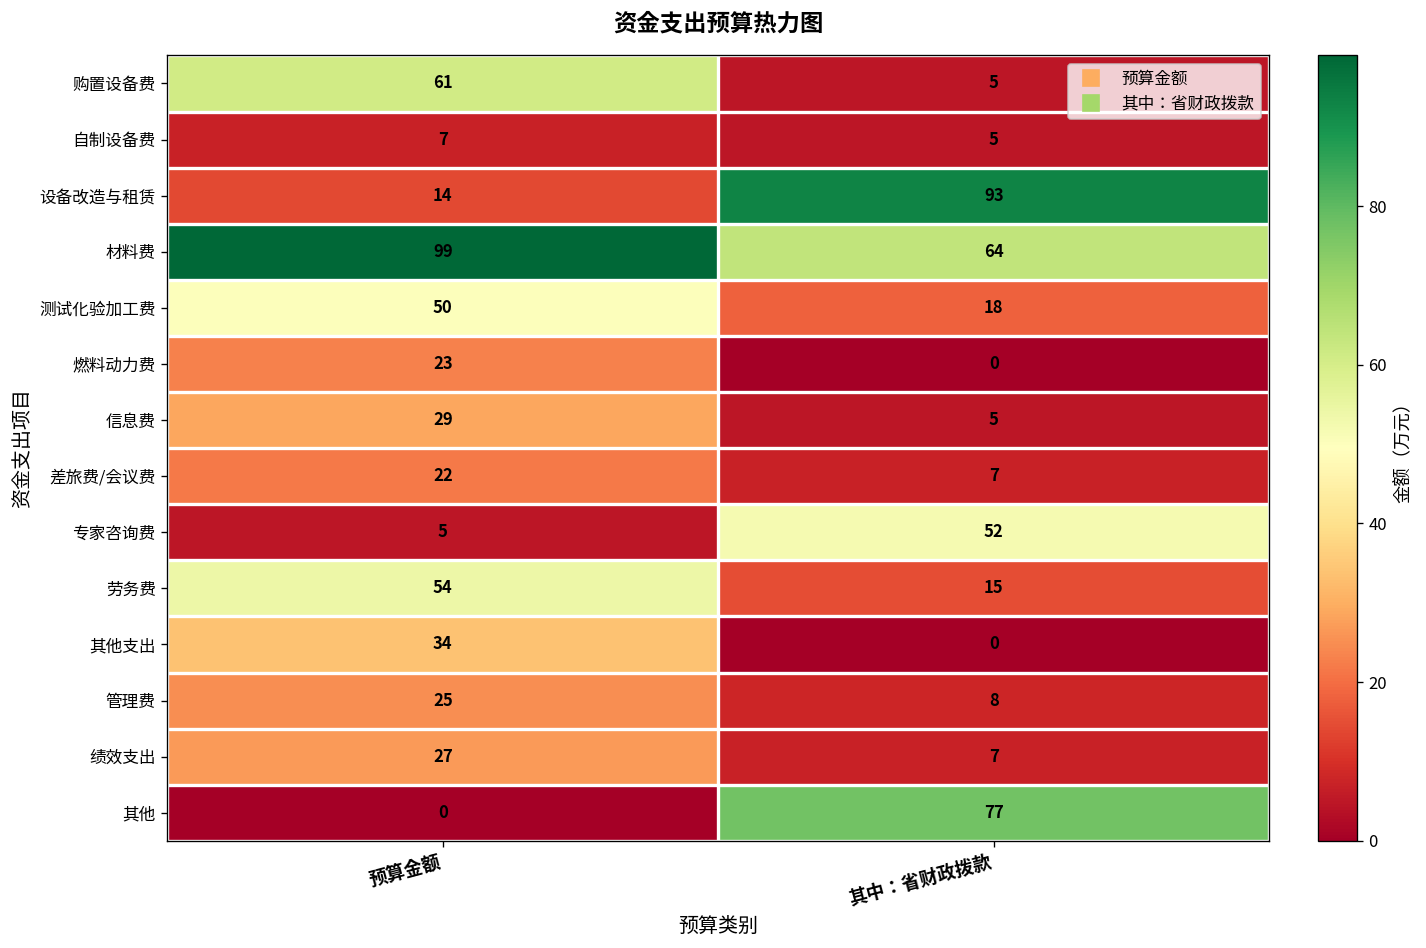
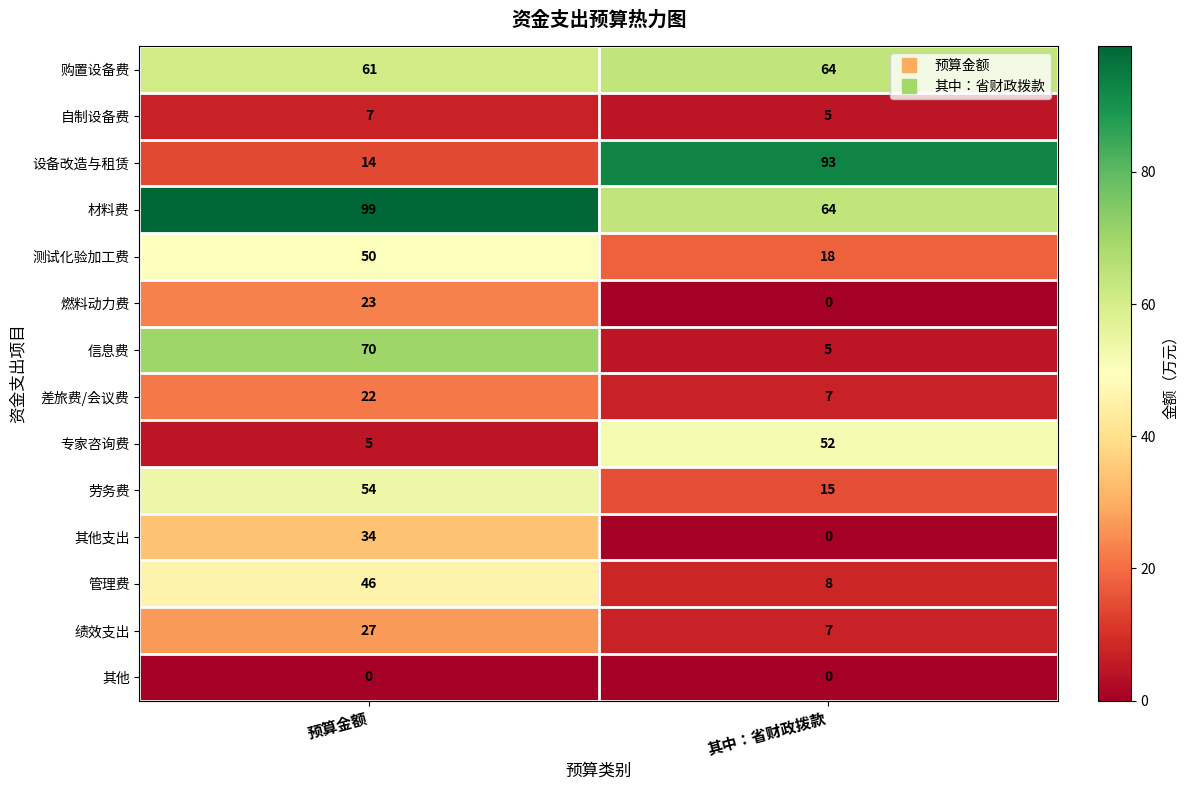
  {
    "购置设备费": {
      "预算金额": 61,
-     "其中：省财政拨款": 5
+     "其中：省财政拨款": 64
    },
    "自制设备费": {
      "预算金额": 7,
      "其中：省财政拨款": 5
    },
    "设备改造与租赁": {
      "预算金额": 14,
      "其中：省财政拨款": 93
    },
    "材料费": {
      "预算金额": 99,
      "其中：省财政拨款": 64
    },
    "测试化验加工费": {
      "预算金额": 50,
      "其中：省财政拨款": 18
    },
    "燃料动力费": {
      "预算金额": 23,
      "其中：省财政拨款": 0
    },
    "信息费": {
-     "预算金额": 29,
+     "预算金额": 70,
      "其中：省财政拨款": 5
    },
    "差旅费/会议费": {
      "预算金额": 22,
      "其中：省财政拨款": 7
    },
    "专家咨询费": {
      "预算金额": 5,
      "其中：省财政拨款": 52
    },
    "劳务费": {
      "预算金额": 54,
      "其中：省财政拨款": 15
    },
    "其他支出": {
      "预算金额": 34,
      "其中：省财政拨款": 0
    },
    "管理费": {
-     "预算金额": 25,
+     "预算金额": 46,
      "其中：省财政拨款": 8
    },
    "绩效支出": {
      "预算金额": 27,
      "其中：省财政拨款": 7
    },
    "其他": {
      "预算金额": 0,
-     "其中：省财政拨款": 77
+     "其中：省财政拨款": 0
    }
  }
